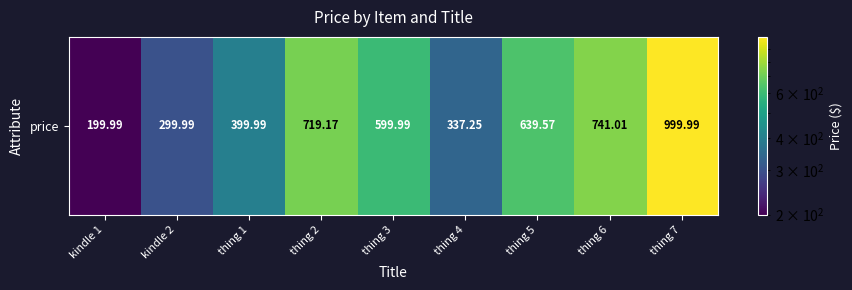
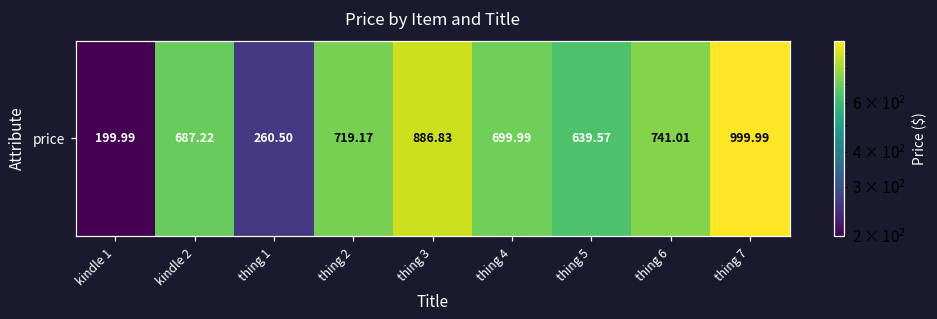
  {
    "price": {
      "kindle 1": 199.99,
-     "kindle 2": 299.99,
-     "thing 1": 399.99,
+     "kindle 2": 687.22,
+     "thing 1": 260.50,
      "thing 2": 719.17,
-     "thing 3": 599.99,
-     "thing 4": 337.25,
+     "thing 3": 886.83,
+     "thing 4": 699.99,
      "thing 5": 639.57,
      "thing 6": 741.01,
      "thing 7": 999.99
    }
  }
